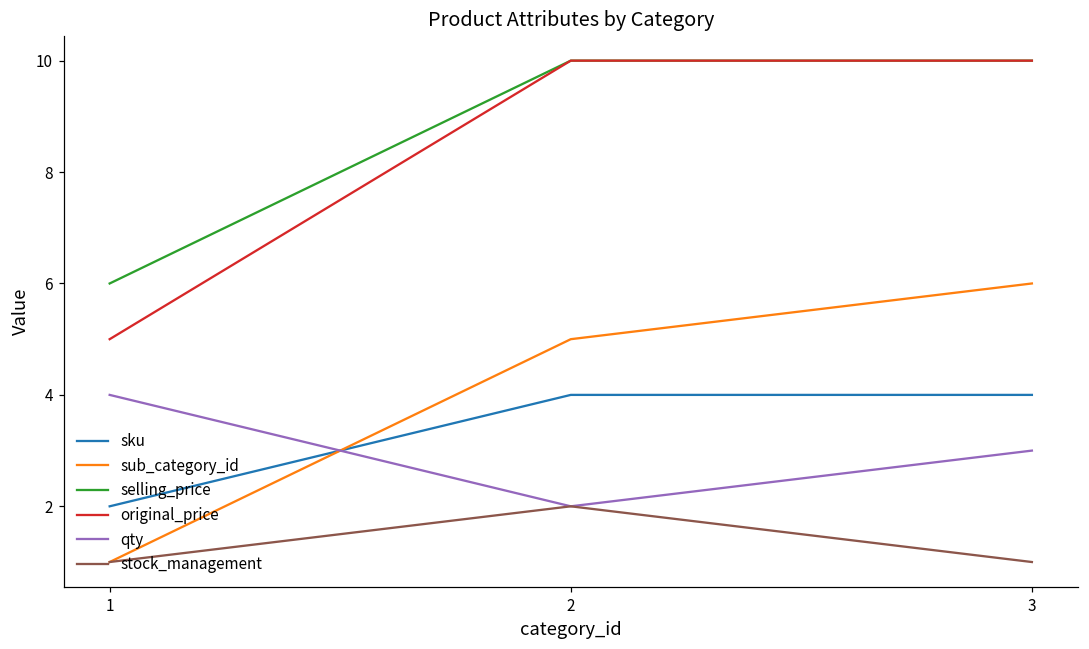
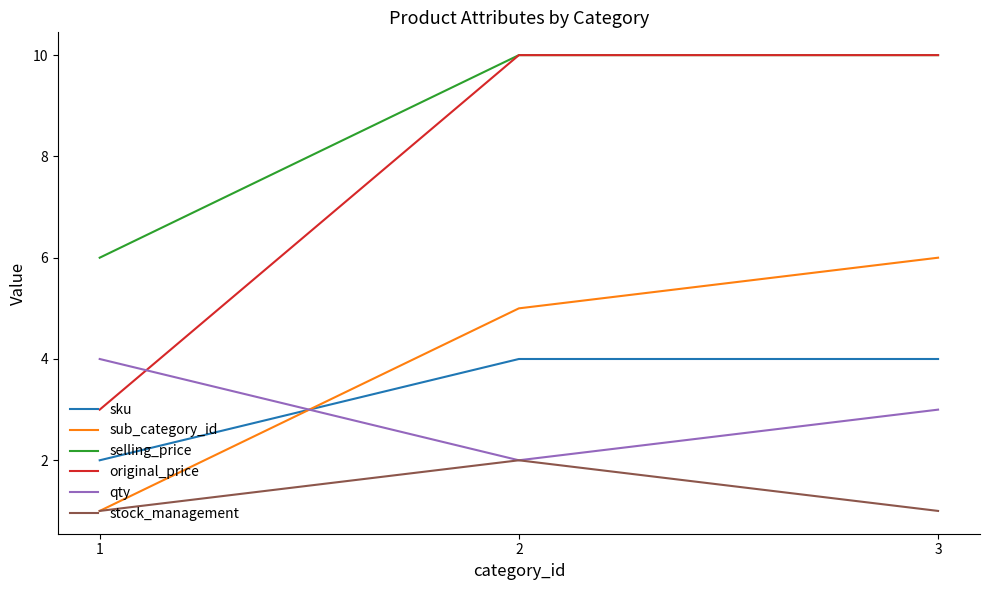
  {
    "sku": {
      "1": 2,
      "2": 4,
      "3": 4
    },
    "sub_category_id": {
      "2": 5,
      "3": 6
    },
    "selling_price": {
      "1": 6
    },
    "original_price": {
-     "1": 5
+     "1": 3
    },
    "qty": {
      "1": 4,
      "3": 3
    },
    "stock_management": {
      "3": 1
    }
  }
